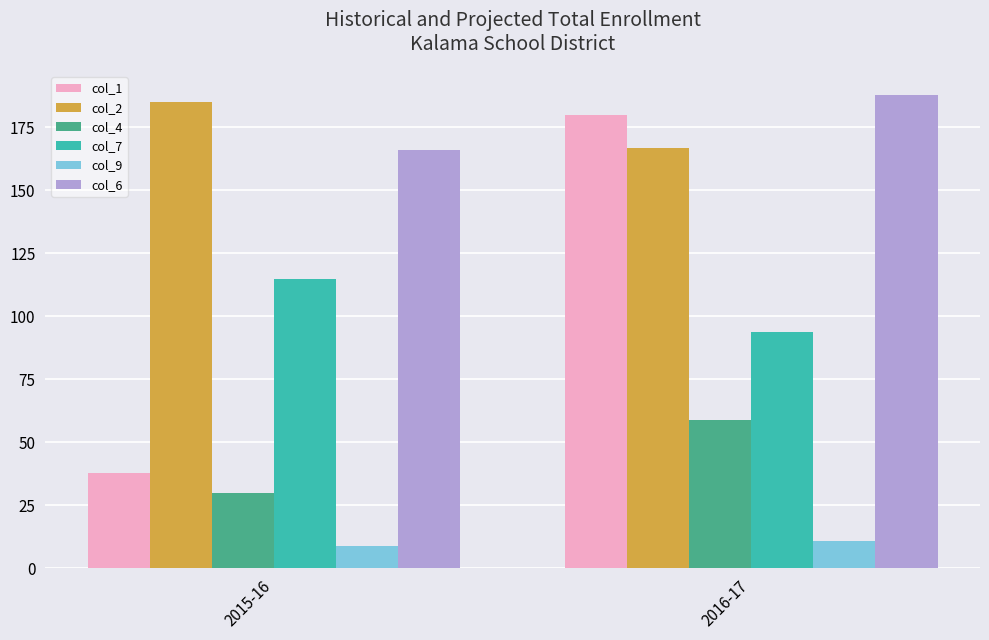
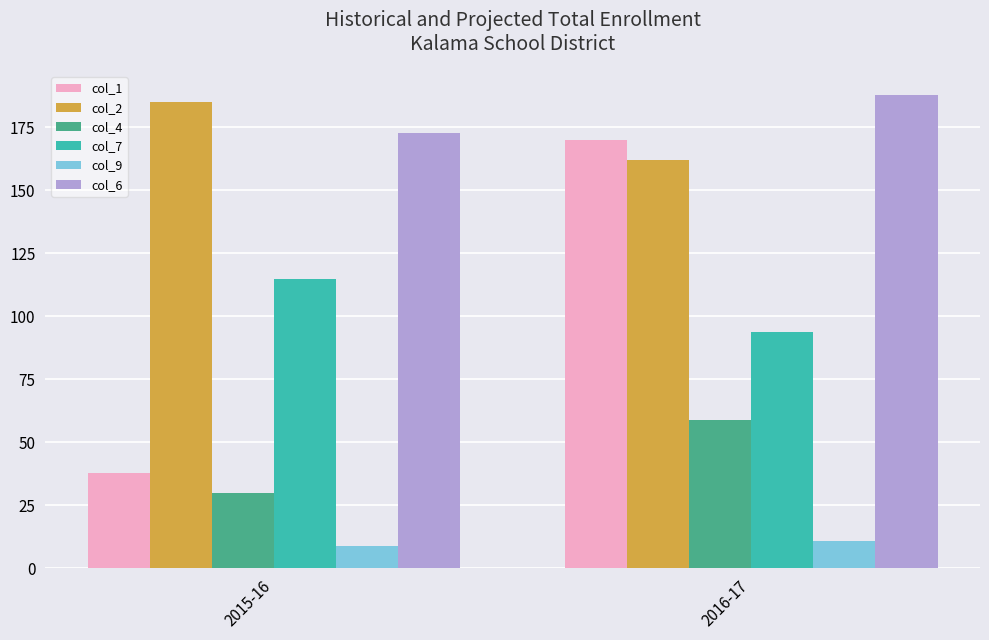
  {
    "col_1": {
      "2015-16": 38,
-     "2016-17": 180
+     "2016-17": 170
    },
    "col_2": {
      "2015-16": 185,
-     "2016-17": 167
+     "2016-17": 162
    },
    "col_9": {
      "2015-16": 9,
      "2016-17": 11
    },
    "col_6": {
-     "2015-16": 166,
+     "2015-16": 173,
      "2016-17": 188
    }
  }
